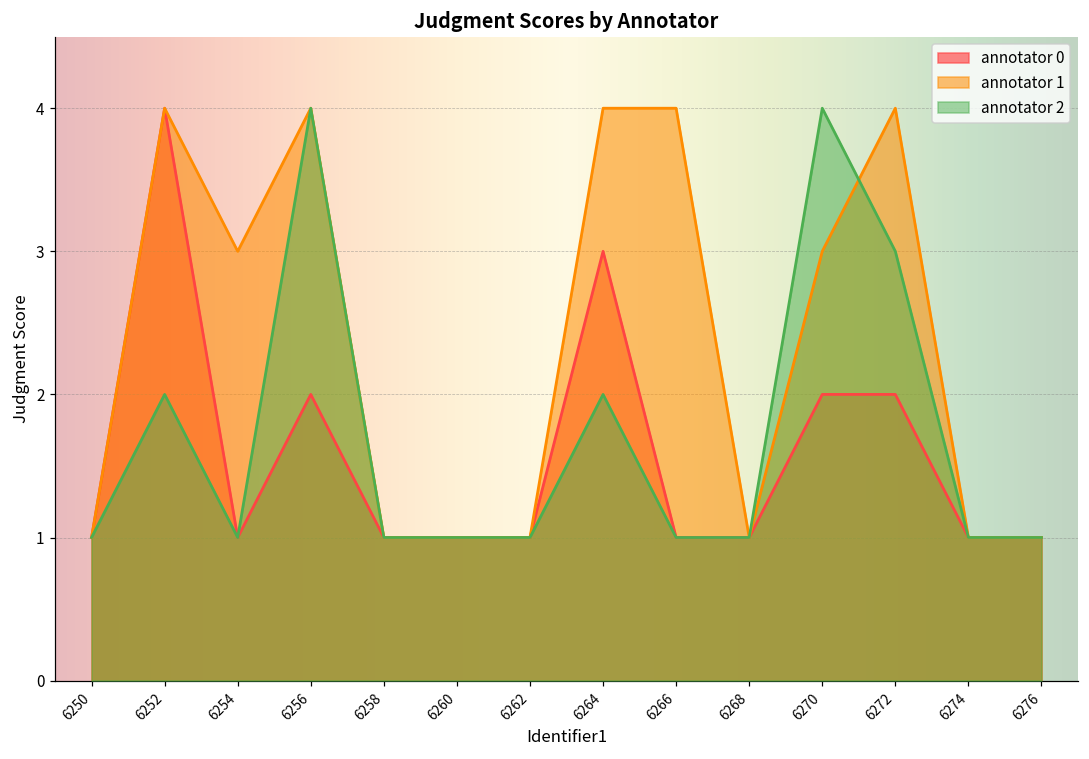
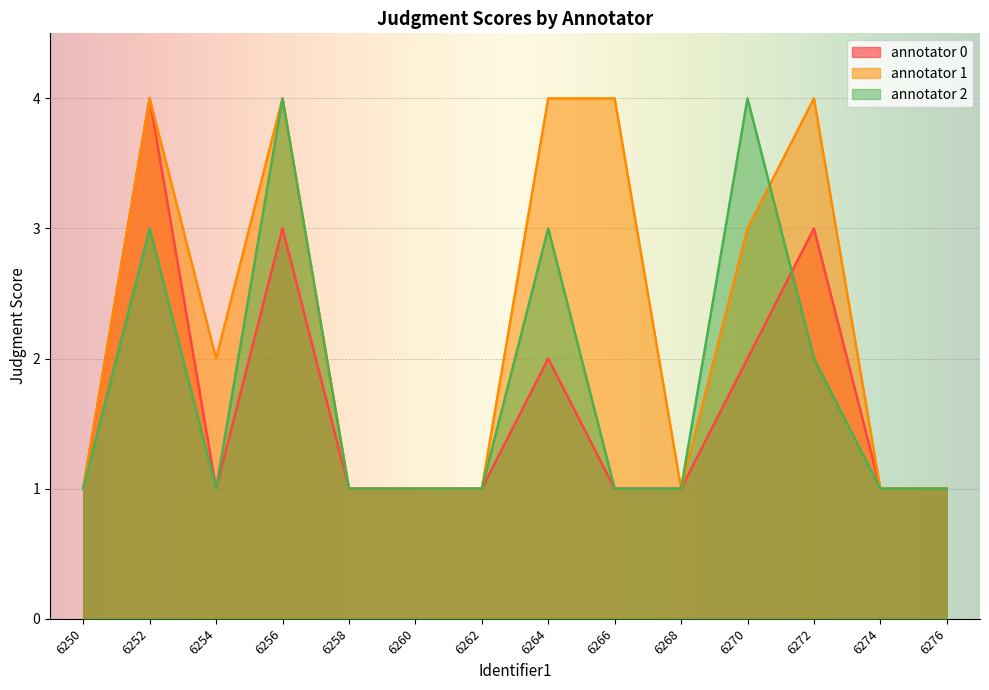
  {
    "annotator 0": {
-     "6256": 2,
-     "6264": 3,
+     "6256": 3,
+     "6264": 2,
      "6270": 2,
-     "6272": 2
+     "6272": 3
    },
    "annotator 1": {
-     "6254": 3,
+     "6254": 2,
      "6264": 4,
      "6266": 4,
      "6270": 3,
      "6272": 4
    },
    "annotator 2": {
-     "6252": 2,
-     "6264": 2,
+     "6252": 3,
+     "6264": 3,
      "6270": 4,
-     "6272": 3
+     "6272": 2
    }
  }
